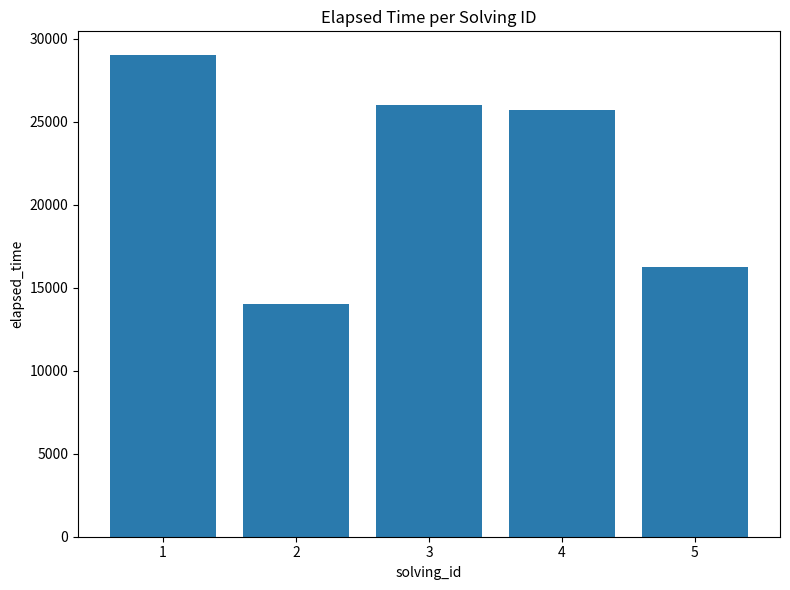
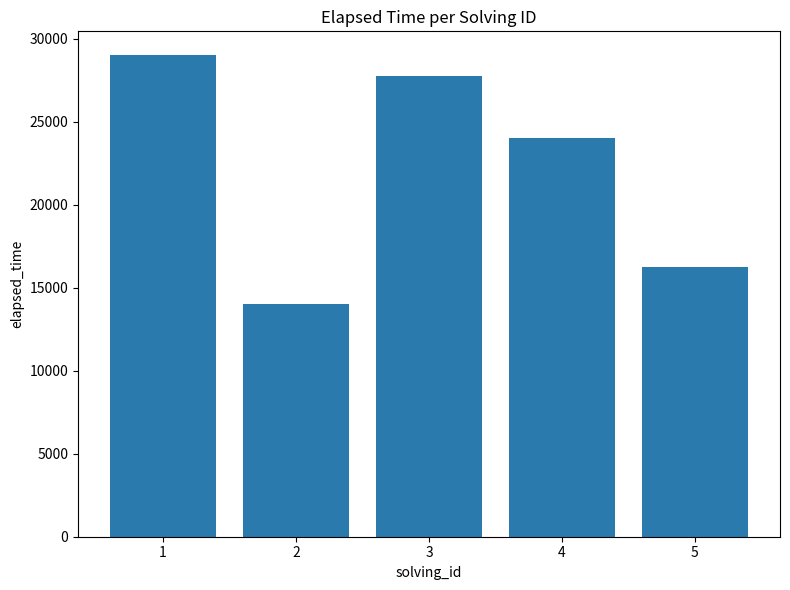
  {
    "1": 29000,
    "2": 14000,
-   "3": 26000,
-   "4": 25700,
+   "3": 27800,
+   "4": 24000,
    "5": 16300
  }
